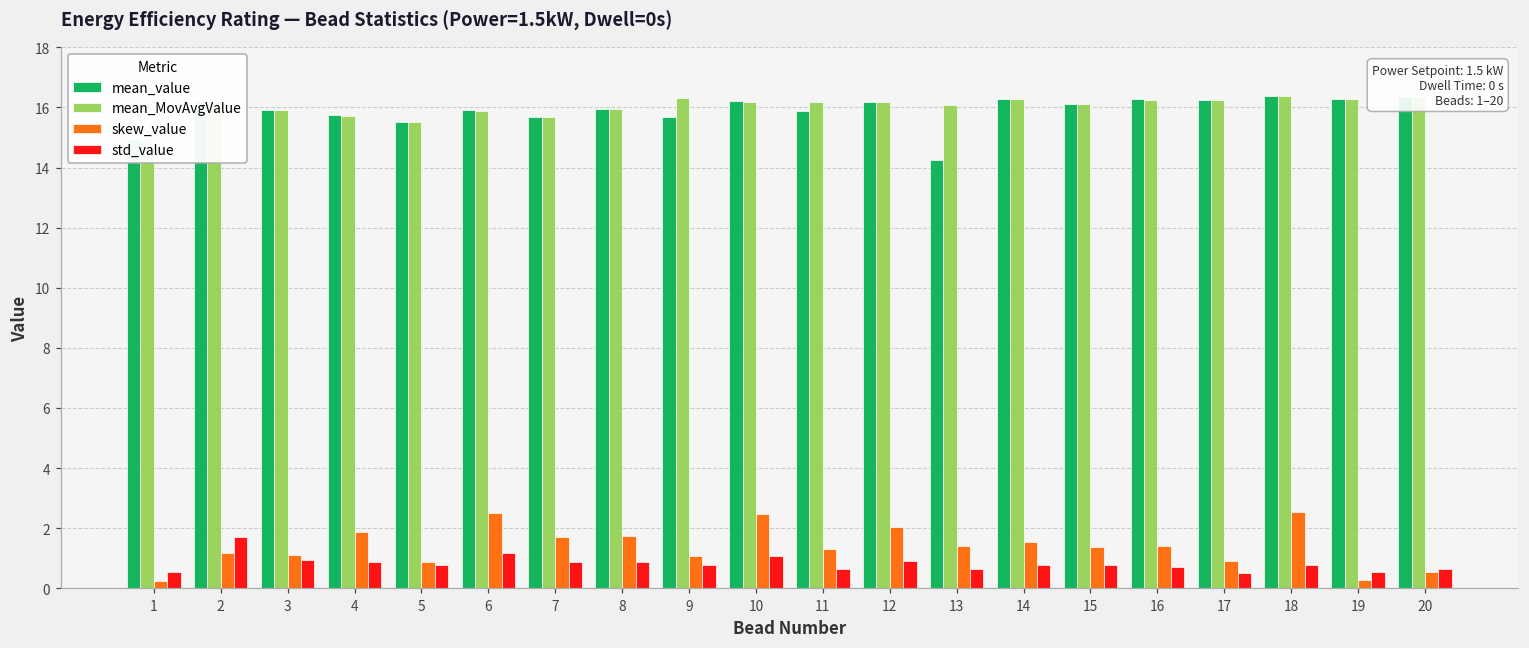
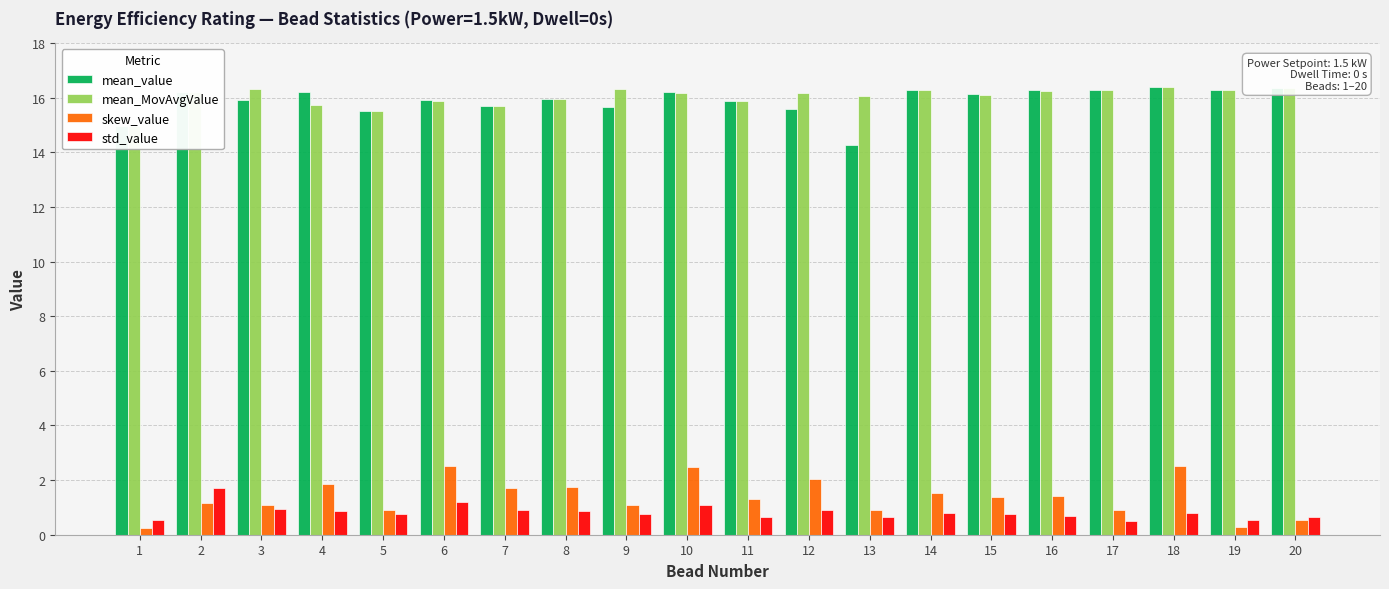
  {
    "mean_value": {
      "3": 15.9,
-     "4": 15.7,
+     "4": 16.2,
      "5": 15.5,
      "6": 15.9,
      "7": 15.7,
      "8": 16.0,
      "9": 15.7,
      "10": 16.2,
      "11": 15.9,
-     "12": 16.2,
+     "12": 15.6,
      "13": 14.3,
      "14": 16.3,
      "15": 16.1,
      "16": 16.3,
      "17": 16.3,
      "18": 16.4,
      "19": 16.3
    },
    "mean_MovAvgValue": {
-     "3": 15.9,
+     "3": 16.3,
      "4": 15.7,
      "5": 15.5,
      "6": 15.9,
      "7": 15.7,
      "8": 15.9,
      "9": 16.3,
      "10": 16.2,
-     "11": 16.2,
+     "11": 15.9,
      "12": 16.2,
      "13": 16.1,
      "14": 16.3,
      "15": 16.1,
      "16": 16.3,
      "17": 16.3,
      "18": 16.4,
      "19": 16.3
    },
    "skew_value": {
      "1": 0.3,
      "2": 1.2,
      "3": 1.1,
      "4": 1.9,
      "5": 0.9,
      "6": 2.5,
      "7": 1.7,
      "8": 1.8,
      "9": 1.1,
      "10": 2.5,
      "11": 1.3,
      "12": 2.1,
-     "13": 1.4,
+     "13": 0.9,
      "14": 1.5,
      "15": 1.4,
      "16": 1.4,
      "17": 0.9,
      "18": 2.5,
      "19": 0.3,
      "20": 0.6
    },
    "std_value": {
      "1": 0.5,
      "2": 1.7,
      "3": 0.9,
      "4": 0.9,
      "5": 0.8,
      "6": 1.2,
      "7": 0.9,
      "8": 0.9,
      "9": 0.8,
      "10": 1.1,
      "11": 0.7,
      "12": 0.9,
      "13": 0.6,
      "14": 0.8,
      "15": 0.8,
      "16": 0.7,
      "17": 0.5,
      "18": 0.8,
      "19": 0.6,
      "20": 0.6
    }
  }
